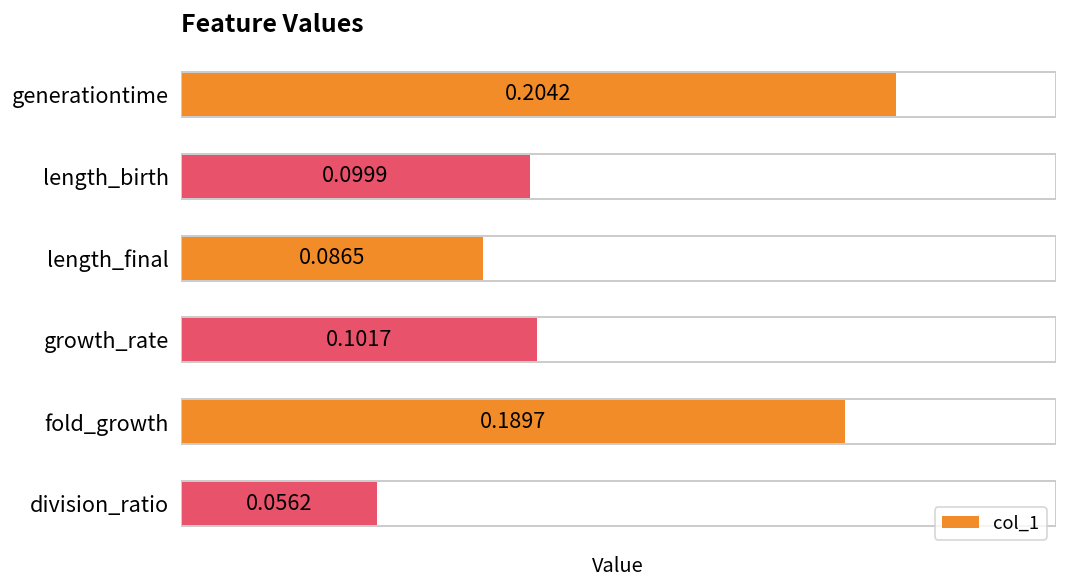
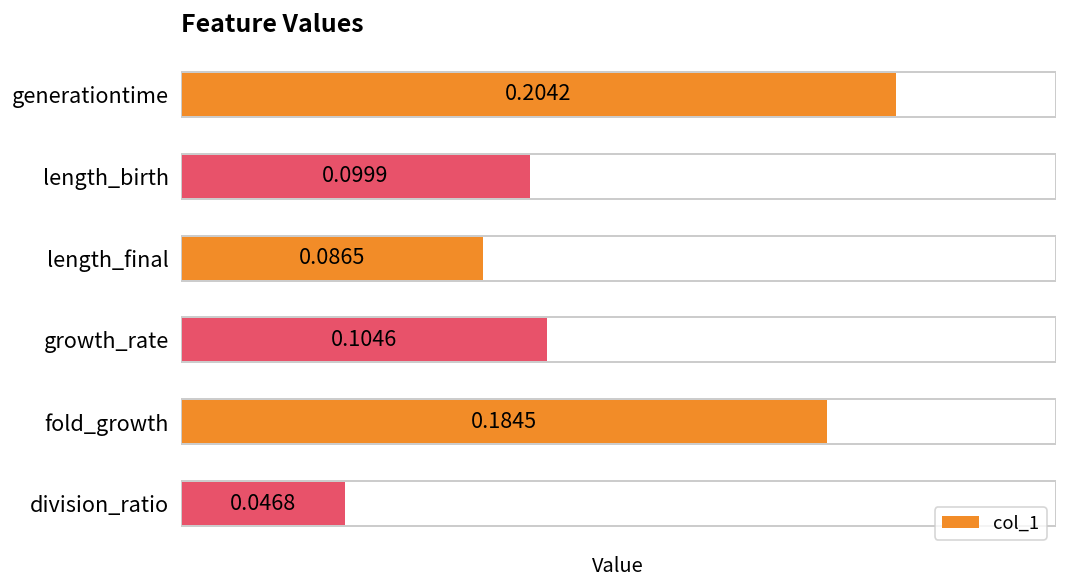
  {
    "generationtime": 0.2042,
    "length_birth": 0.0999,
    "length_final": 0.0865,
-   "growth_rate": 0.1017,
-   "fold_growth": 0.1897,
-   "division_ratio": 0.0562
+   "growth_rate": 0.1046,
+   "fold_growth": 0.1845,
+   "division_ratio": 0.0468
  }
